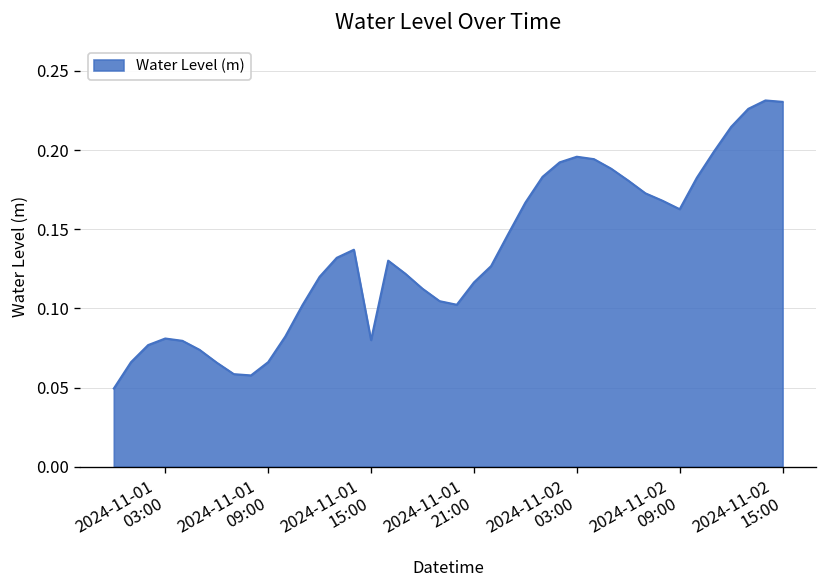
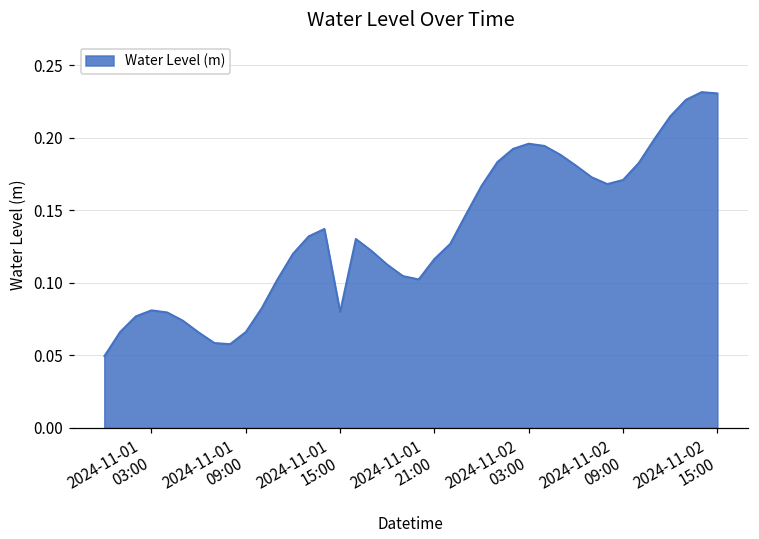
  {
    "2024-11-01 03:00": 0.081,
    "2024-11-01 09:00": 0.066,
    "2024-11-01 15:00": 0.080,
    "2024-11-01 21:00": 0.116,
    "2024-11-02 03:00": 0.196,
-   "2024-11-02 09:00": 0.163,
+   "2024-11-02 09:00": 0.171,
    "2024-11-02 15:00": 0.231
  }
